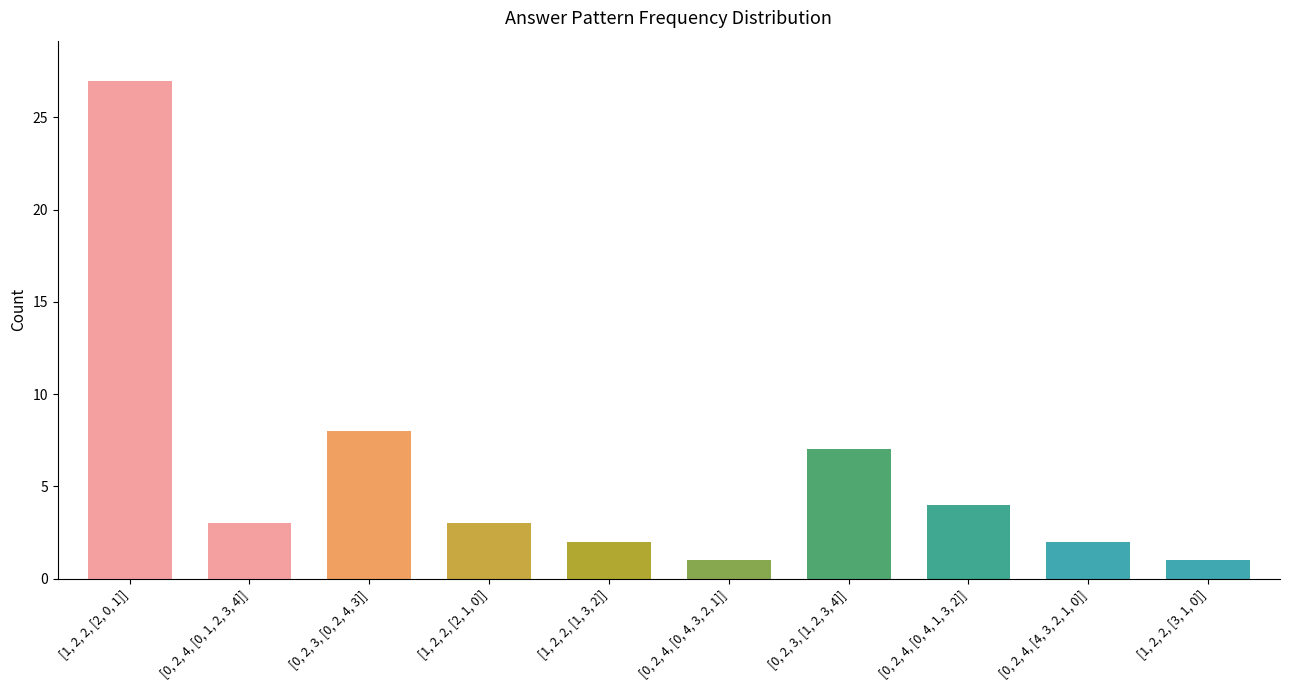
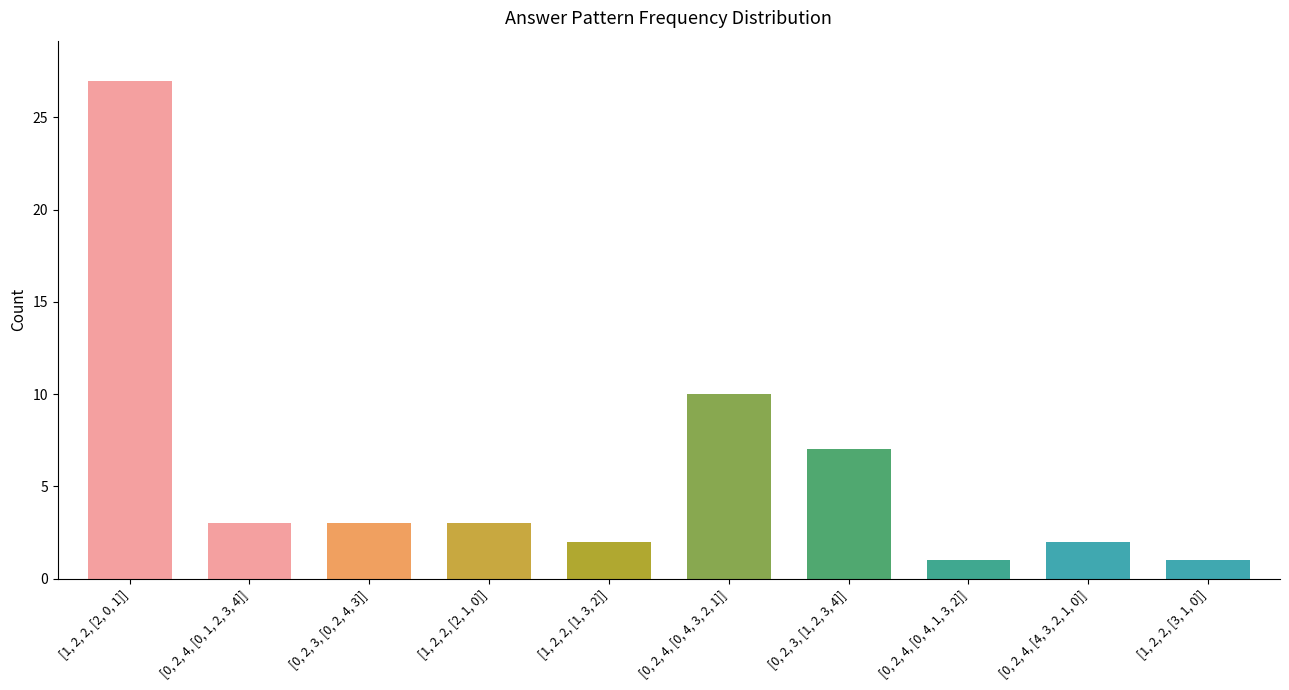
  {
    "[1, 2, 2, [2, 0, 1]]": 27,
    "[0, 2, 4, [0, 1, 2, 3, 4]]": 3,
-   "[0, 2, 3, [0, 2, 4, 3]]": 8,
+   "[0, 2, 3, [0, 2, 4, 3]]": 3,
    "[1, 2, 2, [2, 1, 0]]": 3,
    "[1, 2, 2, [1, 3, 2]]": 2,
-   "[0, 2, 4, [0, 4, 3, 2, 1]]": 1,
+   "[0, 2, 4, [0, 4, 3, 2, 1]]": 10,
    "[0, 2, 3, [1, 2, 3, 4]]": 7,
-   "[0, 2, 4, [0, 4, 1, 3, 2]]": 4,
+   "[0, 2, 4, [0, 4, 1, 3, 2]]": 1,
    "[0, 2, 4, [4, 3, 2, 1, 0]]": 2,
    "[1, 2, 2, [3, 1, 0]]": 1
  }
